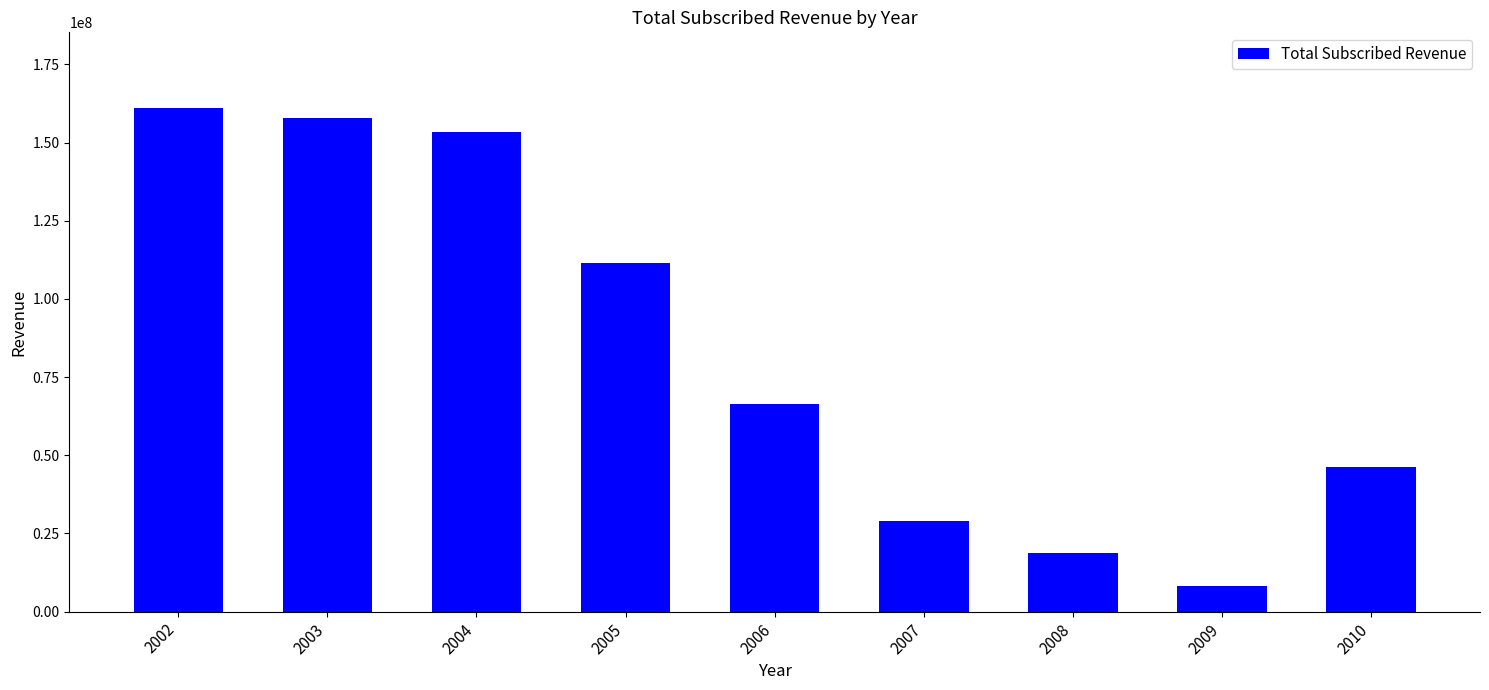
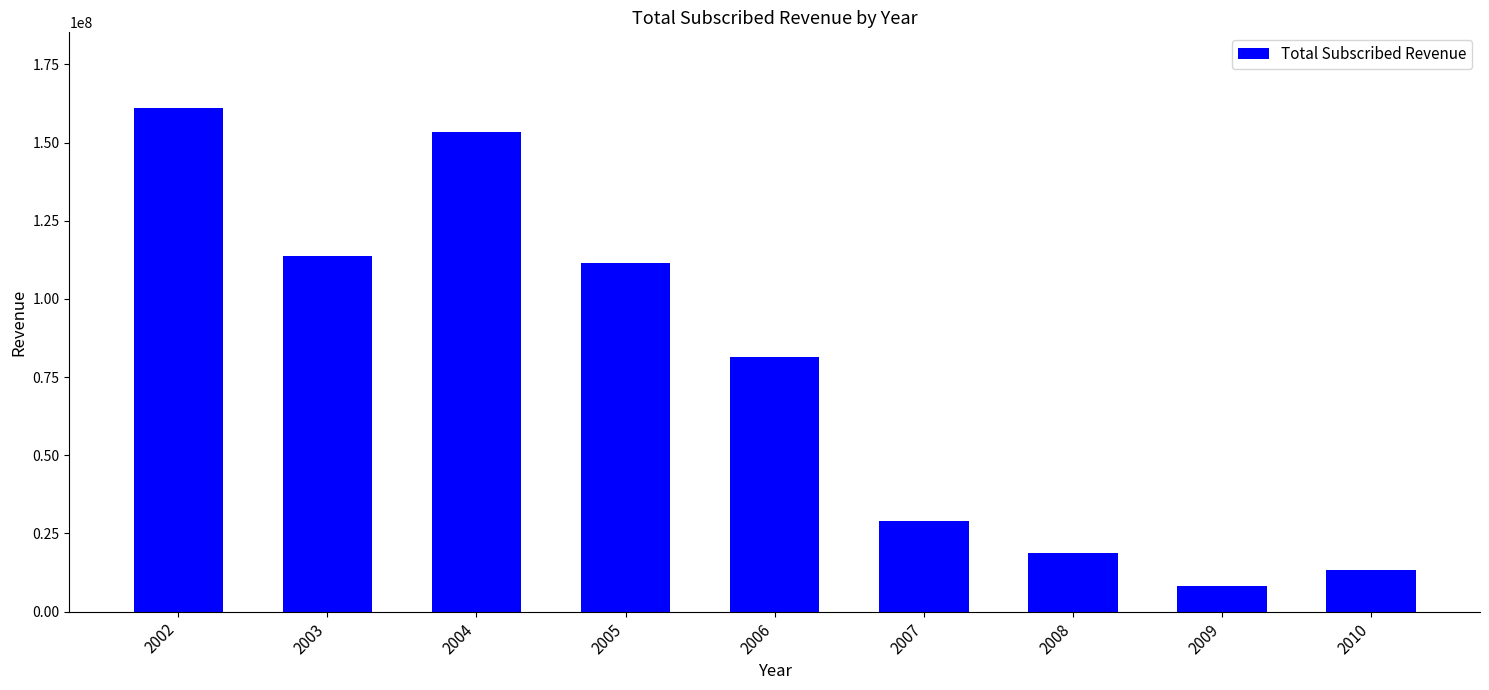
  {
    "2002": 161000000,
-   "2003": 158000000,
+   "2003": 114000000,
    "2004": 153000000,
    "2005": 111000000,
-   "2006": 66000000,
+   "2006": 81000000,
    "2007": 29000000,
    "2008": 19000000,
    "2009": 8000000,
-   "2010": 46000000
+   "2010": 13000000
  }
